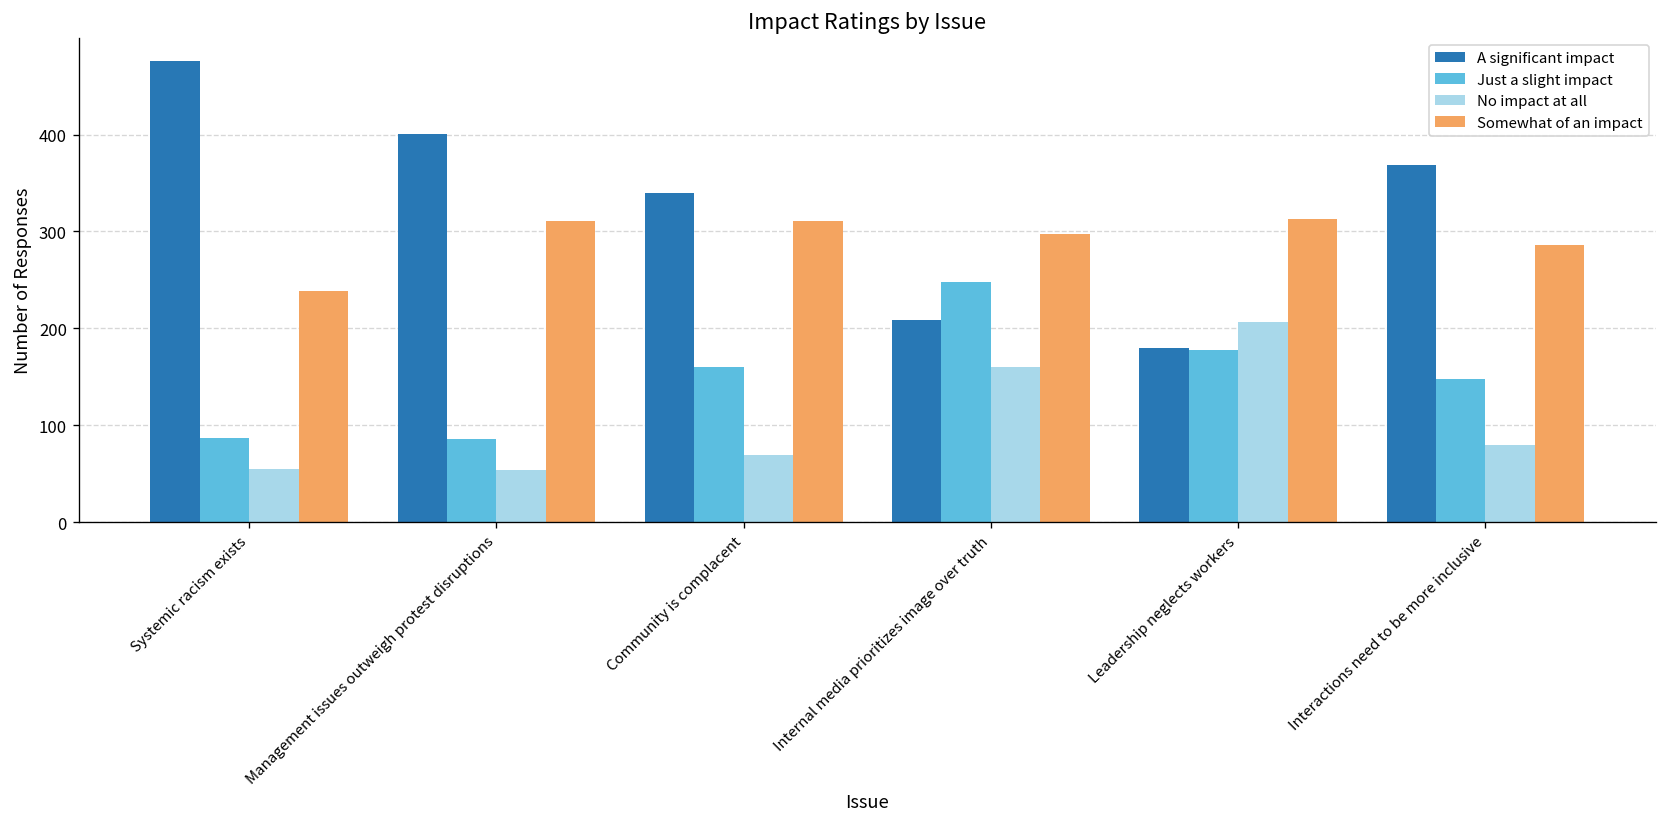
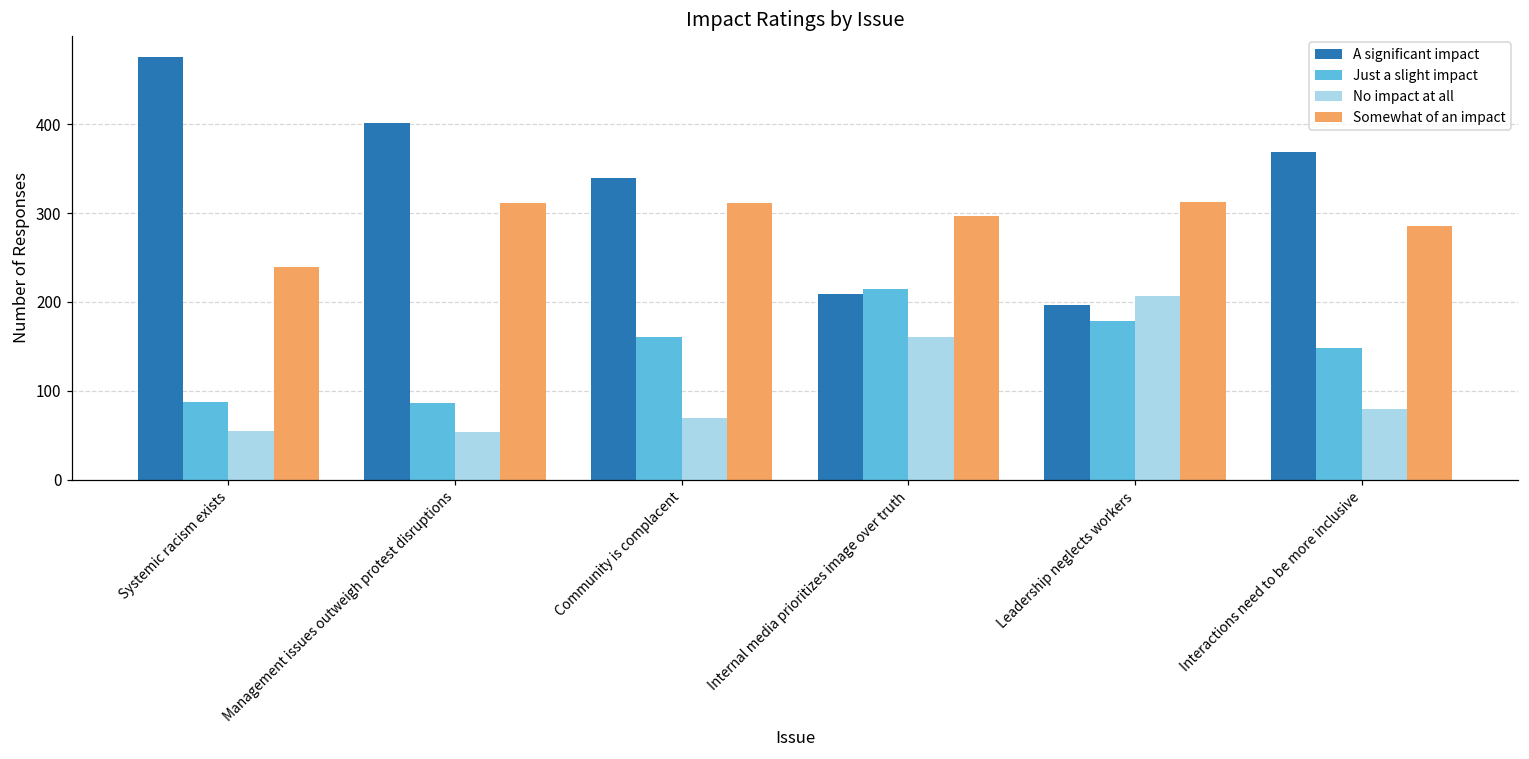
  {
    "A significant impact": {
      "Systemic racism exists": 480,
      "Management issues outweigh protest disruptions": 400,
      "Community is complacent": 340,
      "Internal media prioritizes image over truth": 210,
-     "Leadership neglects workers": 180,
+     "Leadership neglects workers": 200,
      "Interactions need to be more inclusive": 370
    },
    "Just a slight impact": {
      "Systemic racism exists": 90,
      "Management issues outweigh protest disruptions": 90,
      "Community is complacent": 160,
-     "Internal media prioritizes image over truth": 250,
+     "Internal media prioritizes image over truth": 220,
      "Leadership neglects workers": 180,
      "Interactions need to be more inclusive": 150
    },
    "No impact at all": {
      "Systemic racism exists": 60,
      "Management issues outweigh protest disruptions": 50,
      "Community is complacent": 70,
      "Internal media prioritizes image over truth": 160,
      "Leadership neglects workers": 210,
      "Interactions need to be more inclusive": 80
    },
    "Somewhat of an impact": {
      "Systemic racism exists": 240,
      "Management issues outweigh protest disruptions": 310,
      "Community is complacent": 310,
      "Internal media prioritizes image over truth": 300,
      "Leadership neglects workers": 310,
      "Interactions need to be more inclusive": 290
    }
  }
